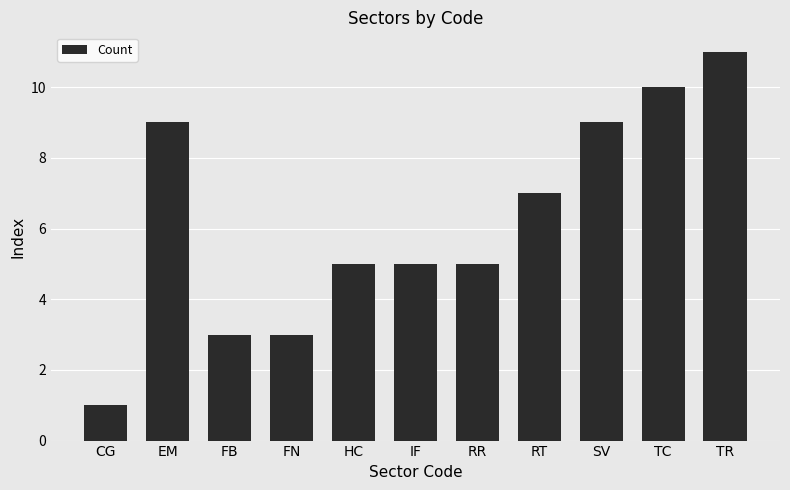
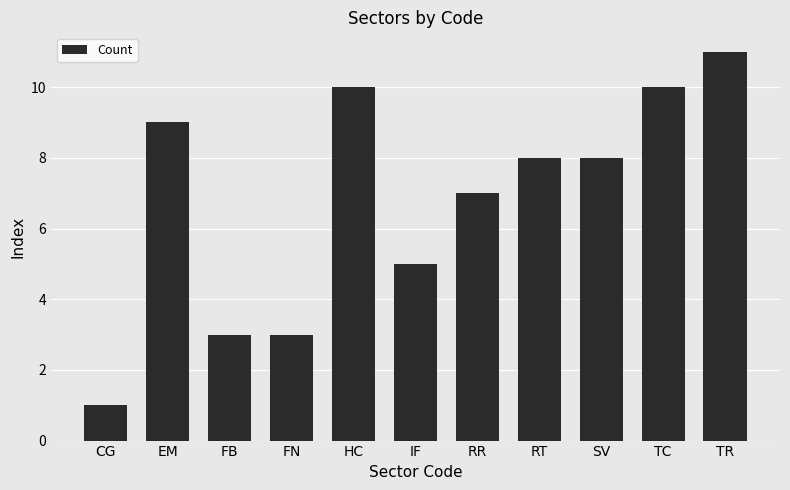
  {
    "CG": 1,
    "EM": 9,
    "FB": 3,
    "FN": 3,
-   "HC": 5,
+   "HC": 10,
    "IF": 5,
-   "RR": 5,
-   "RT": 7,
-   "SV": 9,
+   "RR": 7,
+   "RT": 8,
+   "SV": 8,
    "TC": 10,
    "TR": 11
  }
